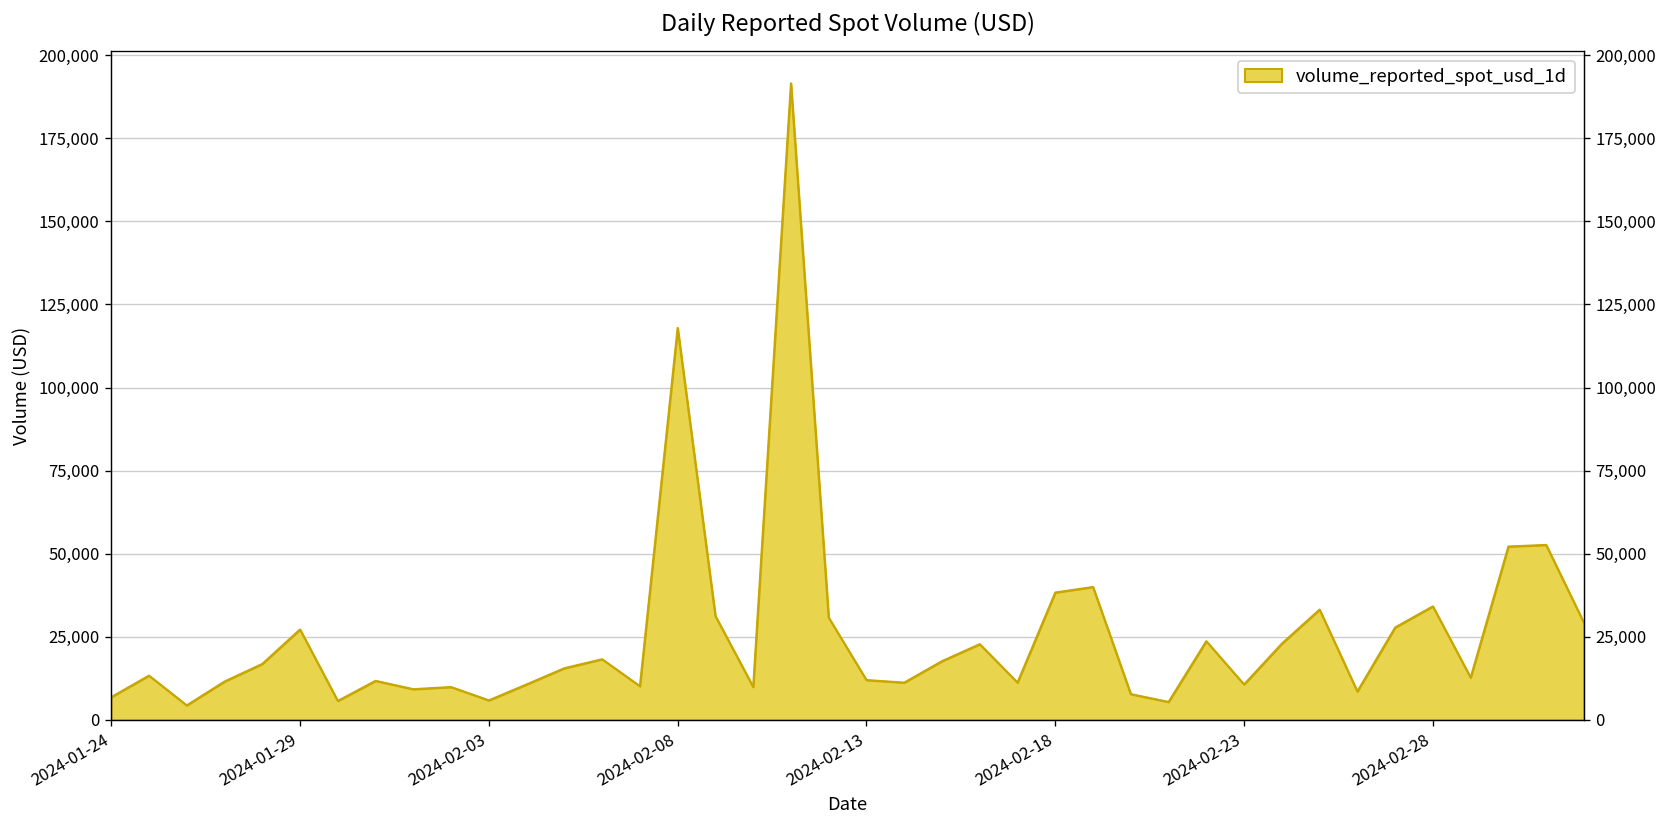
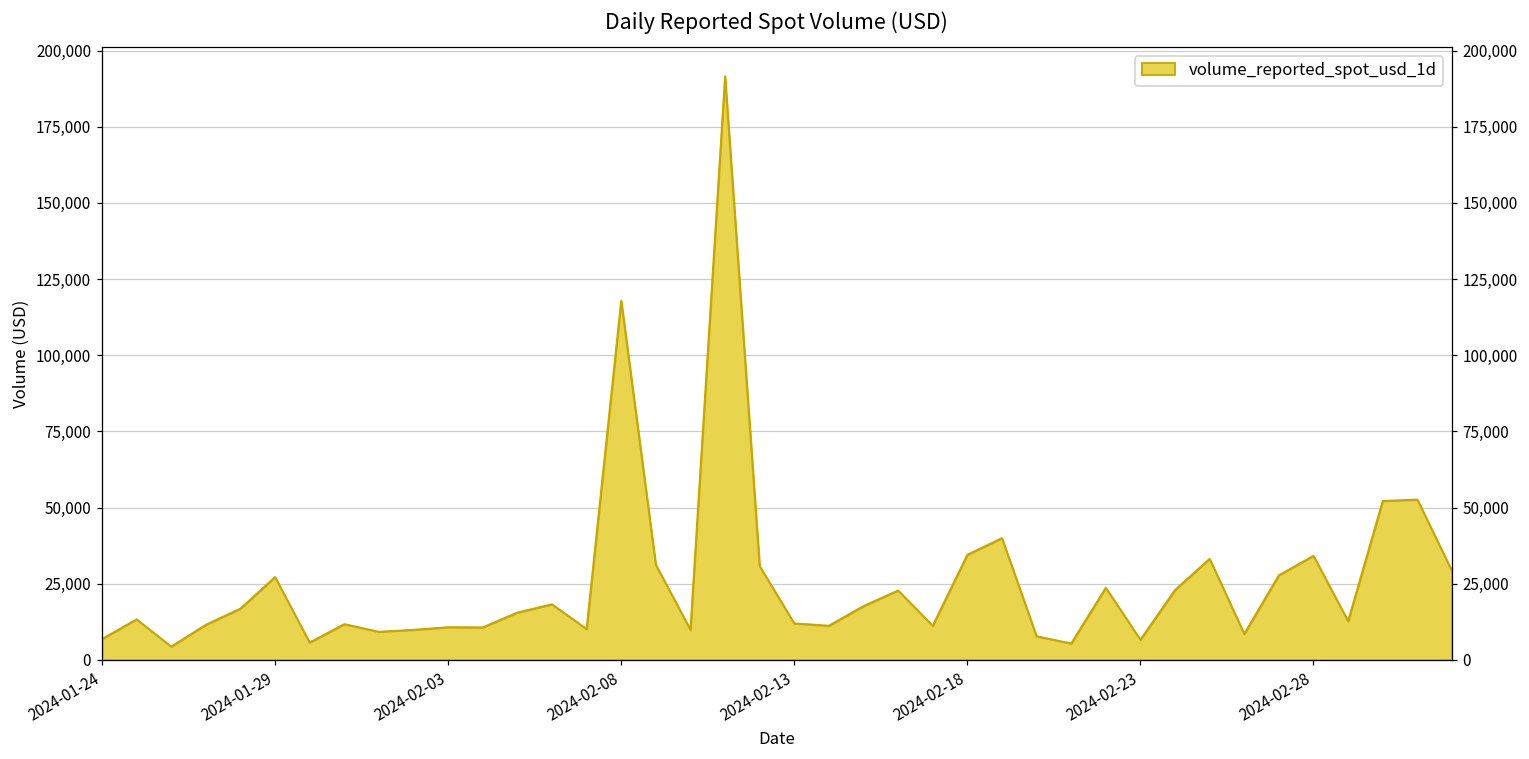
  {
    "2024-01-24": "7,000",
    "2024-01-29": "27,000",
-   "2024-02-03": "6,000",
+   "2024-02-03": "11,000",
    "2024-02-08": "118,000",
    "2024-02-13": "12,000",
-   "2024-02-18": "38,000",
-   "2024-02-23": "11,000",
+   "2024-02-18": "35,000",
+   "2024-02-23": "7,000",
    "2024-02-28": "34,000"
  }
